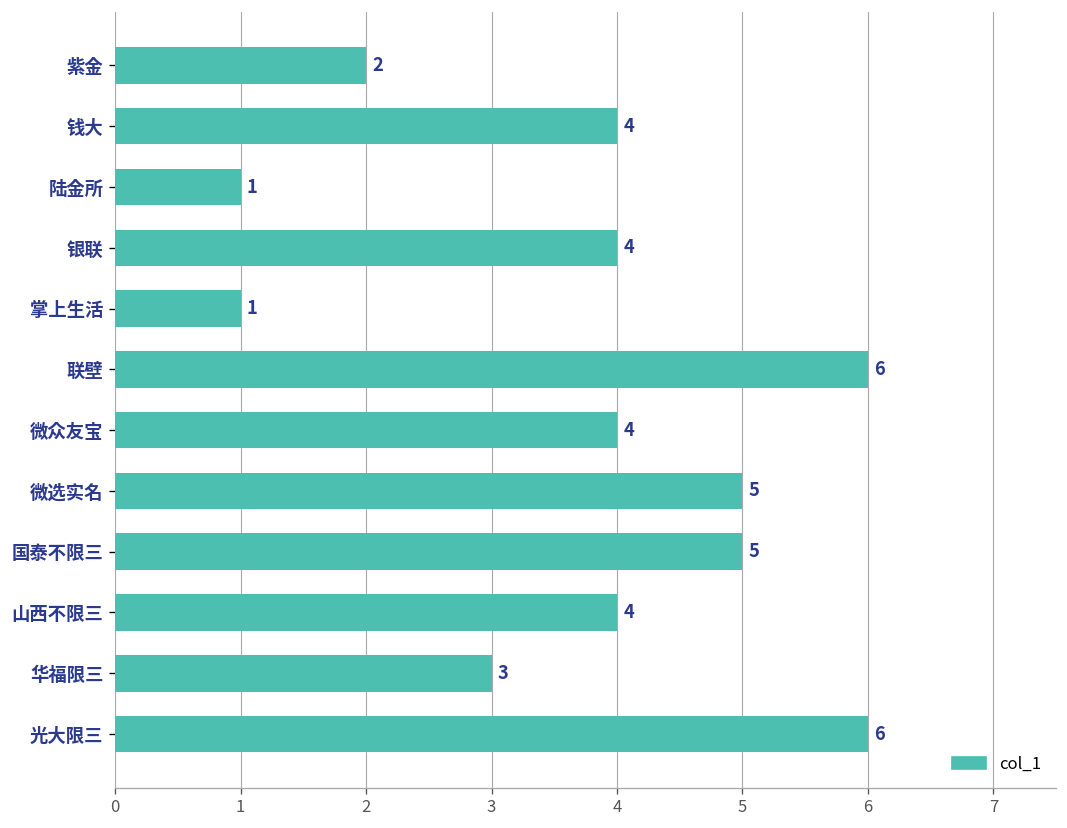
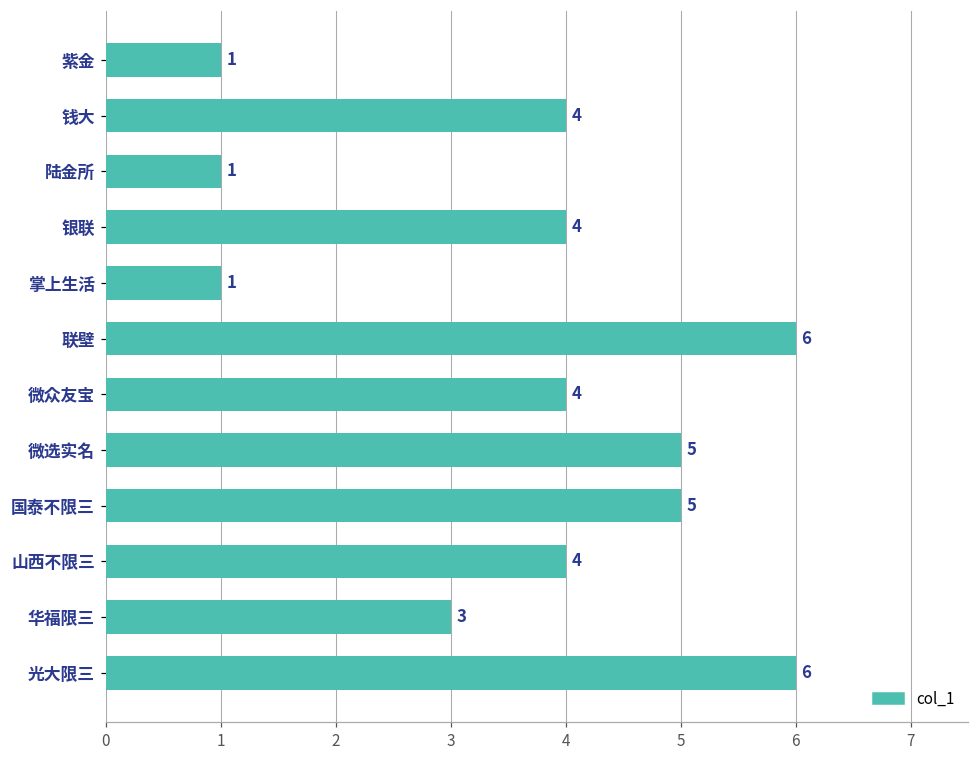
  {
-   "紫金": 2,
+   "紫金": 1,
    "钱大": 4,
    "陆金所": 1,
    "银联": 4,
    "掌上生活": 1,
    "联壁": 6,
    "微众友宝": 4,
    "微选实名": 5,
    "国泰不限三": 5,
    "山西不限三": 4,
    "华福限三": 3,
    "光大限三": 6
  }
